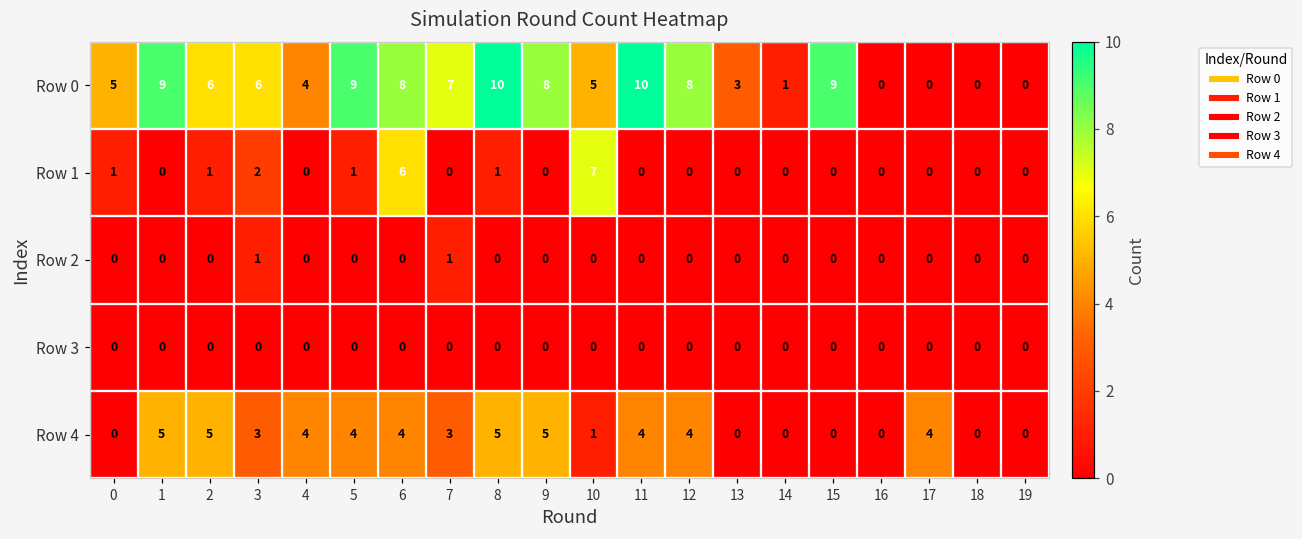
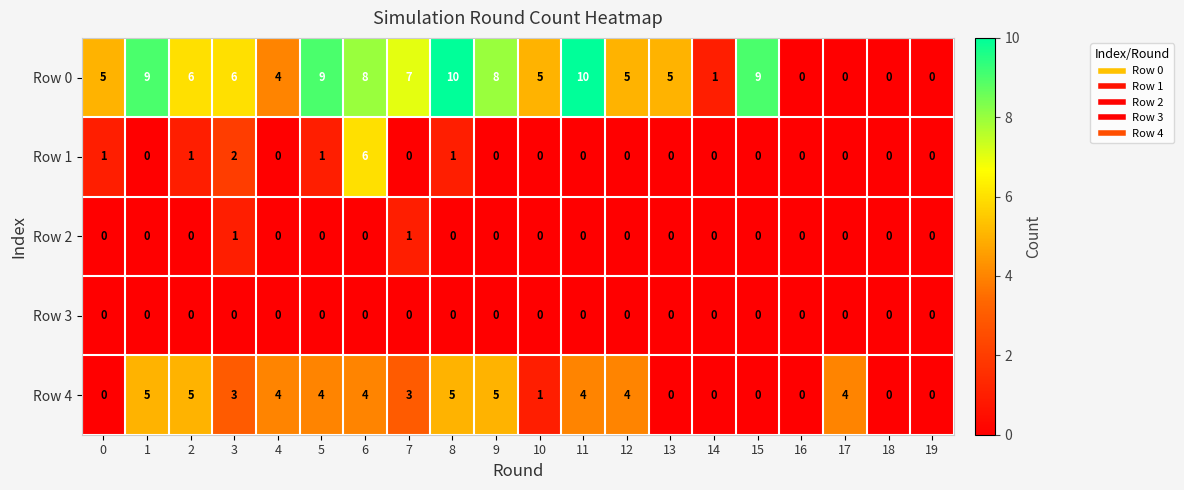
  {
    "Row 0": {
      "0": 5,
      "1": 9,
      "2": 6,
      "3": 6,
      "4": 4,
      "5": 9,
      "6": 8,
      "7": 7,
      "8": 10,
      "9": 8,
      "10": 5,
      "11": 10,
-     "12": 8,
-     "13": 3,
+     "12": 5,
+     "13": 5,
      "14": 1,
      "15": 9,
      "16": 0,
      "17": 0,
      "18": 0,
      "19": 0
    },
    "Row 1": {
      "0": 1,
      "1": 0,
      "2": 1,
      "3": 2,
      "4": 0,
      "5": 1,
      "6": 6,
      "7": 0,
      "8": 1,
      "9": 0,
-     "10": 7,
+     "10": 0,
      "11": 0,
      "12": 0,
      "13": 0,
      "14": 0,
      "15": 0,
      "16": 0,
      "17": 0,
      "18": 0,
      "19": 0
    },
    "Row 2": {
      "0": 0,
      "1": 0,
      "2": 0,
      "3": 1,
      "4": 0,
      "5": 0,
      "6": 0,
      "7": 1,
      "8": 0,
      "9": 0,
      "10": 0,
      "11": 0,
      "12": 0,
      "13": 0,
      "14": 0,
      "15": 0,
      "16": 0,
      "17": 0,
      "18": 0,
      "19": 0
    },
    "Row 3": {
      "0": 0,
      "1": 0,
      "2": 0,
      "3": 0,
      "4": 0,
      "5": 0,
      "6": 0,
      "7": 0,
      "8": 0,
      "9": 0,
      "10": 0,
      "11": 0,
      "12": 0,
      "13": 0,
      "14": 0,
      "15": 0,
      "16": 0,
      "17": 0,
      "18": 0,
      "19": 0
    },
    "Row 4": {
      "0": 0,
      "1": 5,
      "2": 5,
      "3": 3,
      "4": 4,
      "5": 4,
      "6": 4,
      "7": 3,
      "8": 5,
      "9": 5,
      "10": 1,
      "11": 4,
      "12": 4,
      "13": 0,
      "14": 0,
      "15": 0,
      "16": 0,
      "17": 4,
      "18": 0,
      "19": 0
    }
  }
